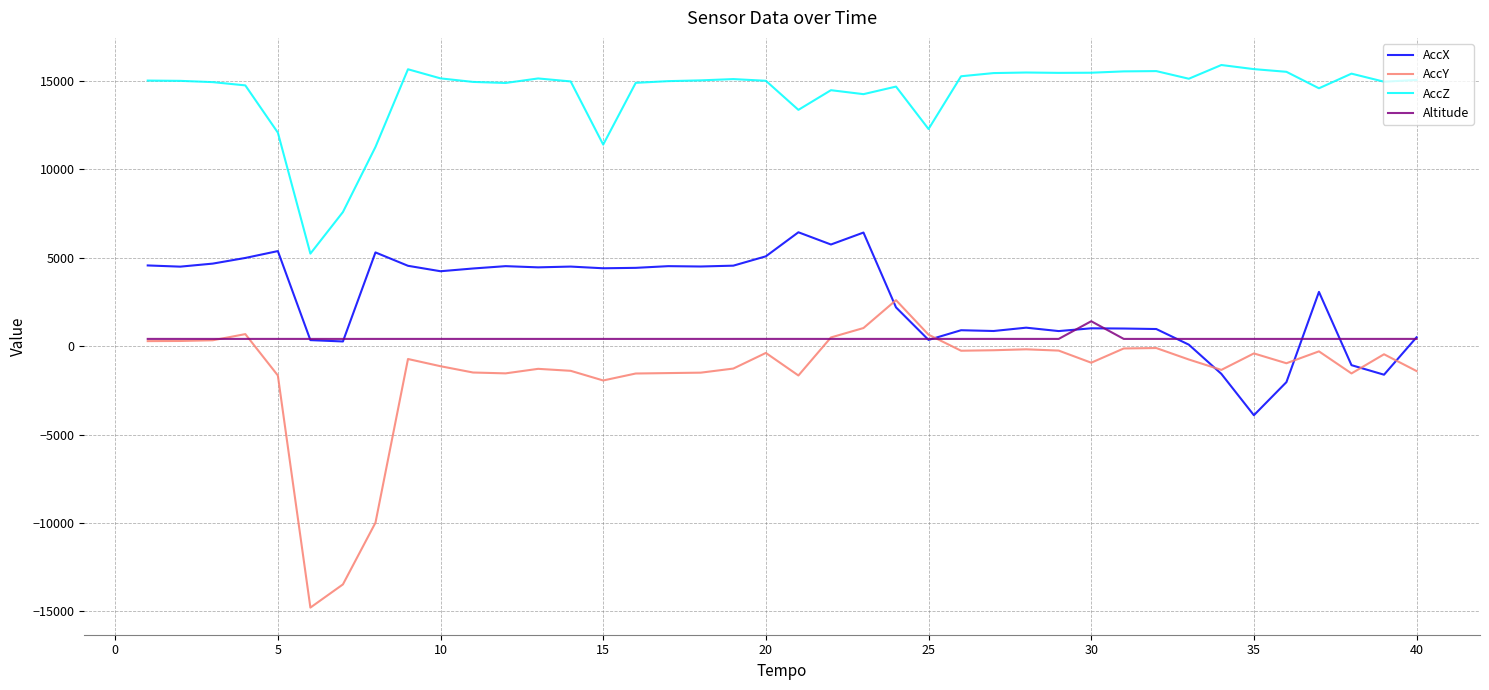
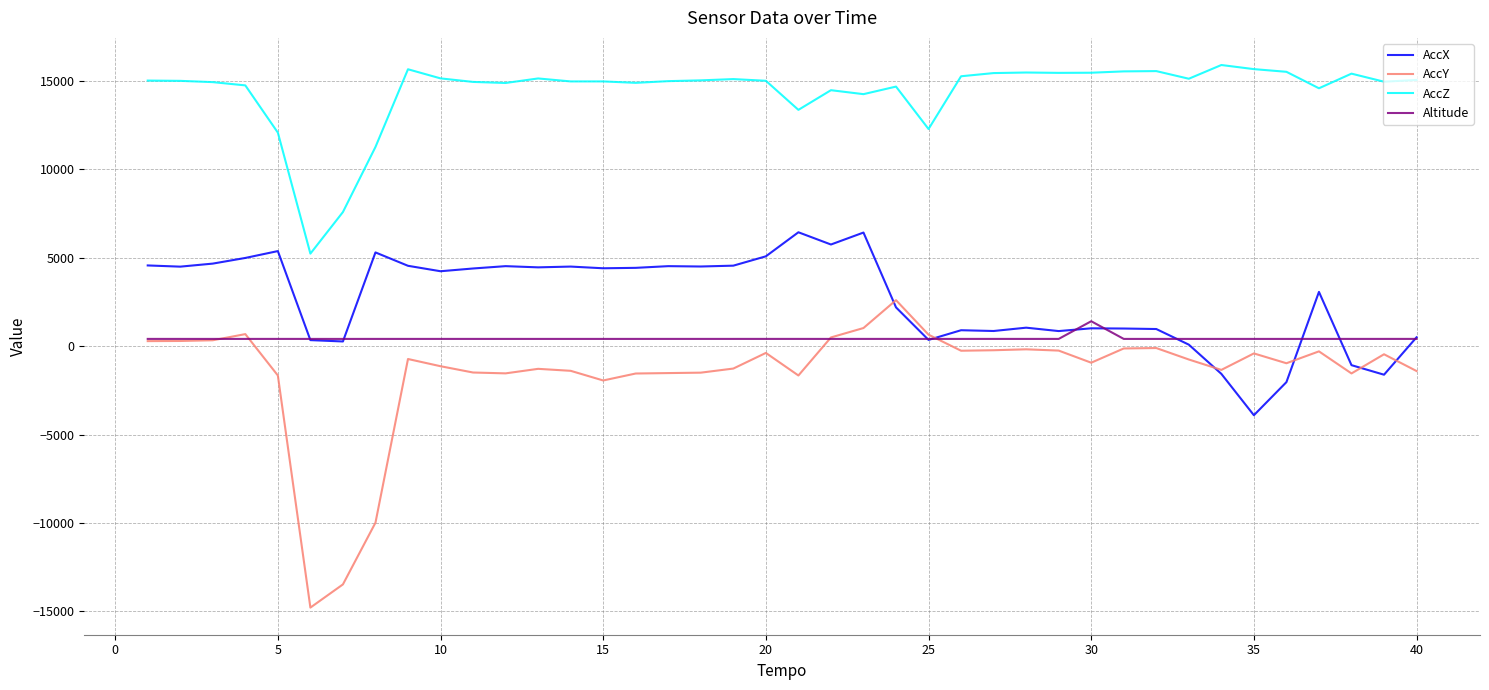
  {
    "AccX": {
      "5": 5400,
      "10": 4200,
      "15": 4400,
      "20": 5100,
      "30": 1000,
      "35": -3900
    },
    "AccY": {
      "5": -1700,
      "10": -1100,
      "15": -1900,
      "20": -400,
      "25": 700,
      "30": -900,
      "35": -400,
      "40": -1400
    },
    "AccZ": {
      "5": 12100,
      "10": 15100,
-     "15": 11400,
+     "15": 15000,
      "20": 15000,
      "25": 12300,
      "30": 15500,
      "35": 15700
    },
    "Altitude": {
      "5": 400,
      "10": 400,
      "15": 400,
      "20": 400,
      "30": 1400,
      "35": 400
    }
  }
